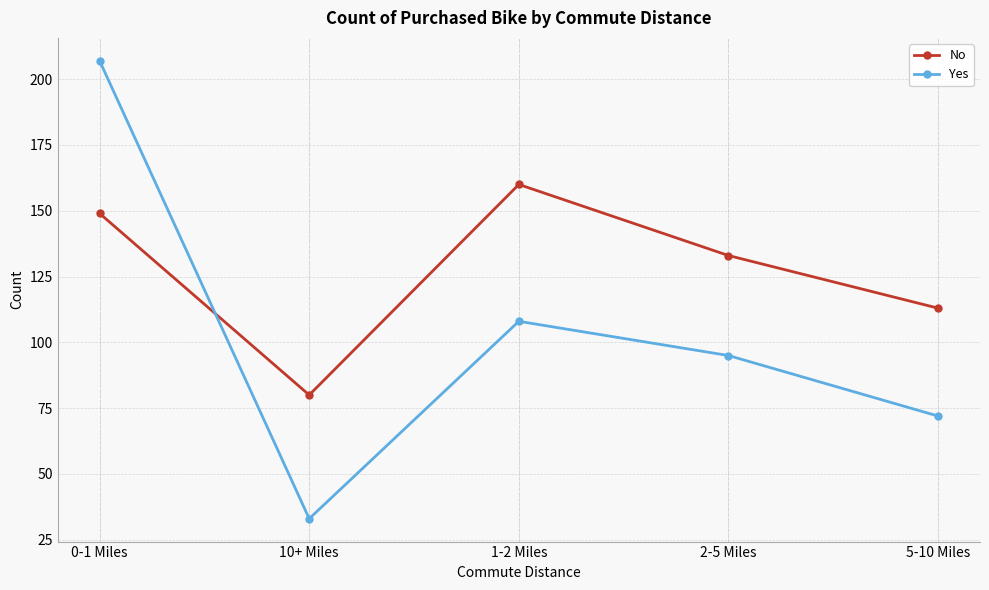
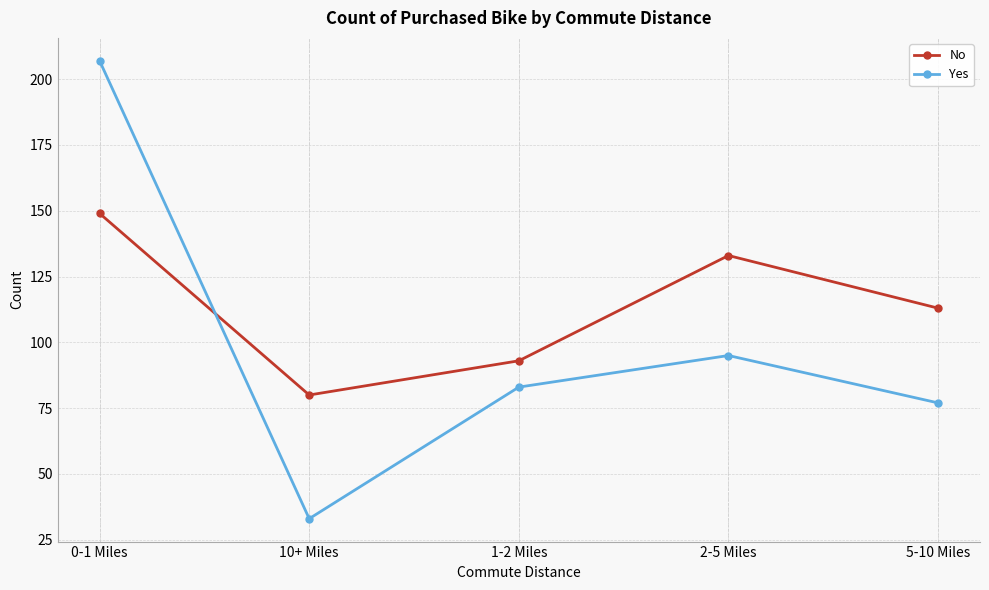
  {
    "No": {
      "0-1 Miles": 149,
      "10+ Miles": 80,
-     "1-2 Miles": 160,
+     "1-2 Miles": 93,
      "2-5 Miles": 133,
      "5-10 Miles": 113
    },
    "Yes": {
      "0-1 Miles": 207,
      "10+ Miles": 33,
-     "1-2 Miles": 108,
+     "1-2 Miles": 83,
      "2-5 Miles": 95,
-     "5-10 Miles": 72
+     "5-10 Miles": 77
    }
  }
